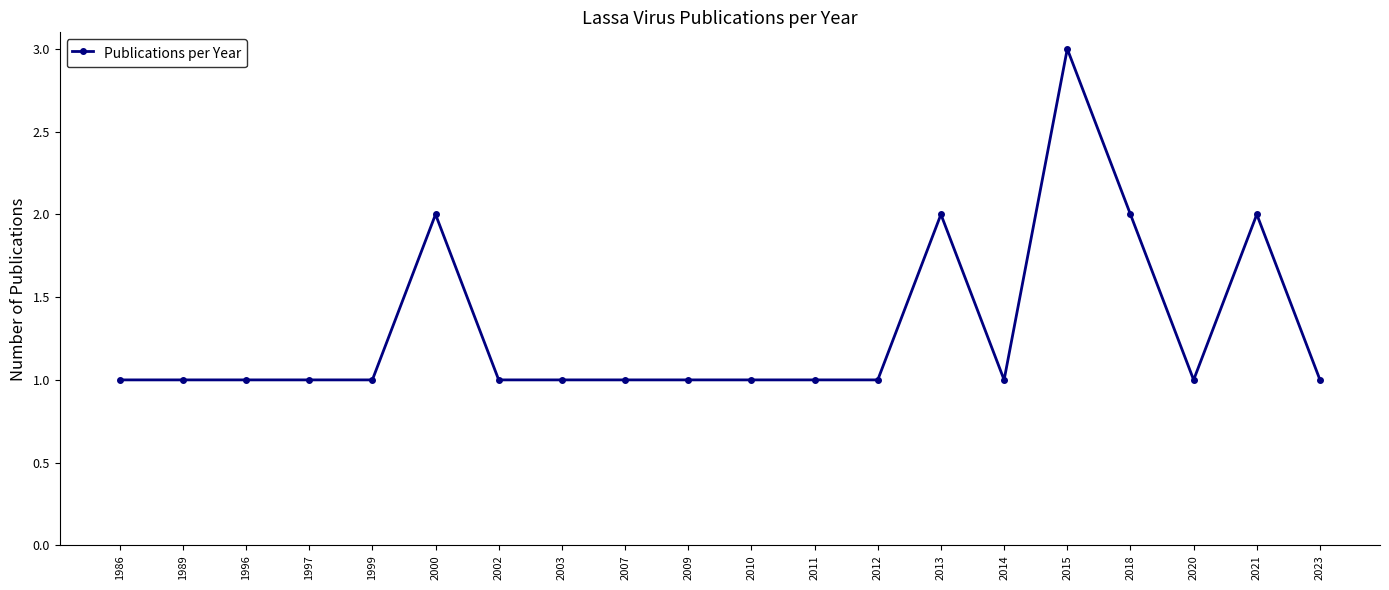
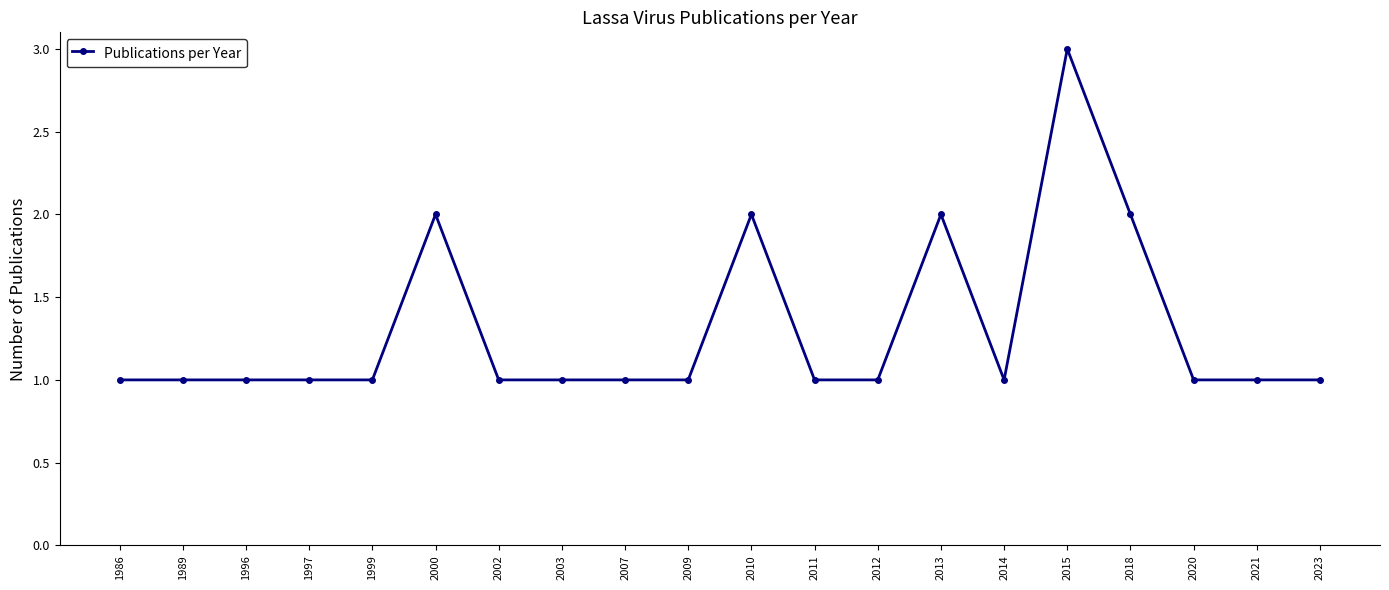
  {
    "1986": 1,
    "1989": 1,
    "1996": 1,
    "1997": 1,
    "1999": 1,
    "2000": 2,
    "2002": 1,
    "2003": 1,
    "2007": 1,
    "2009": 1,
-   "2010": 1,
+   "2010": 2,
    "2011": 1,
    "2012": 1,
    "2013": 2,
    "2014": 1,
    "2015": 3,
    "2018": 2,
    "2020": 1,
-   "2021": 2,
+   "2021": 1,
    "2023": 1
  }
